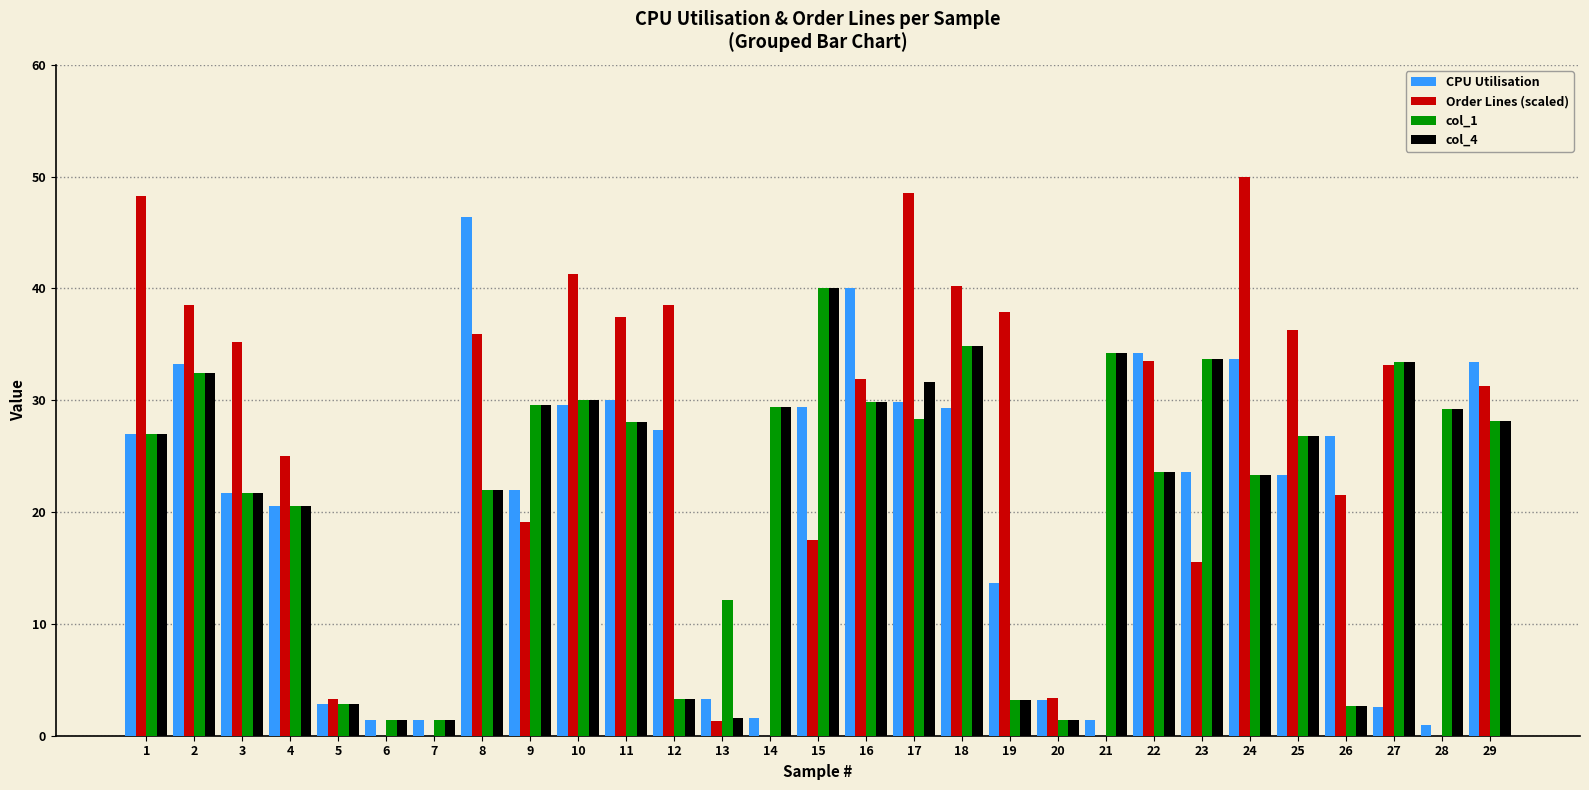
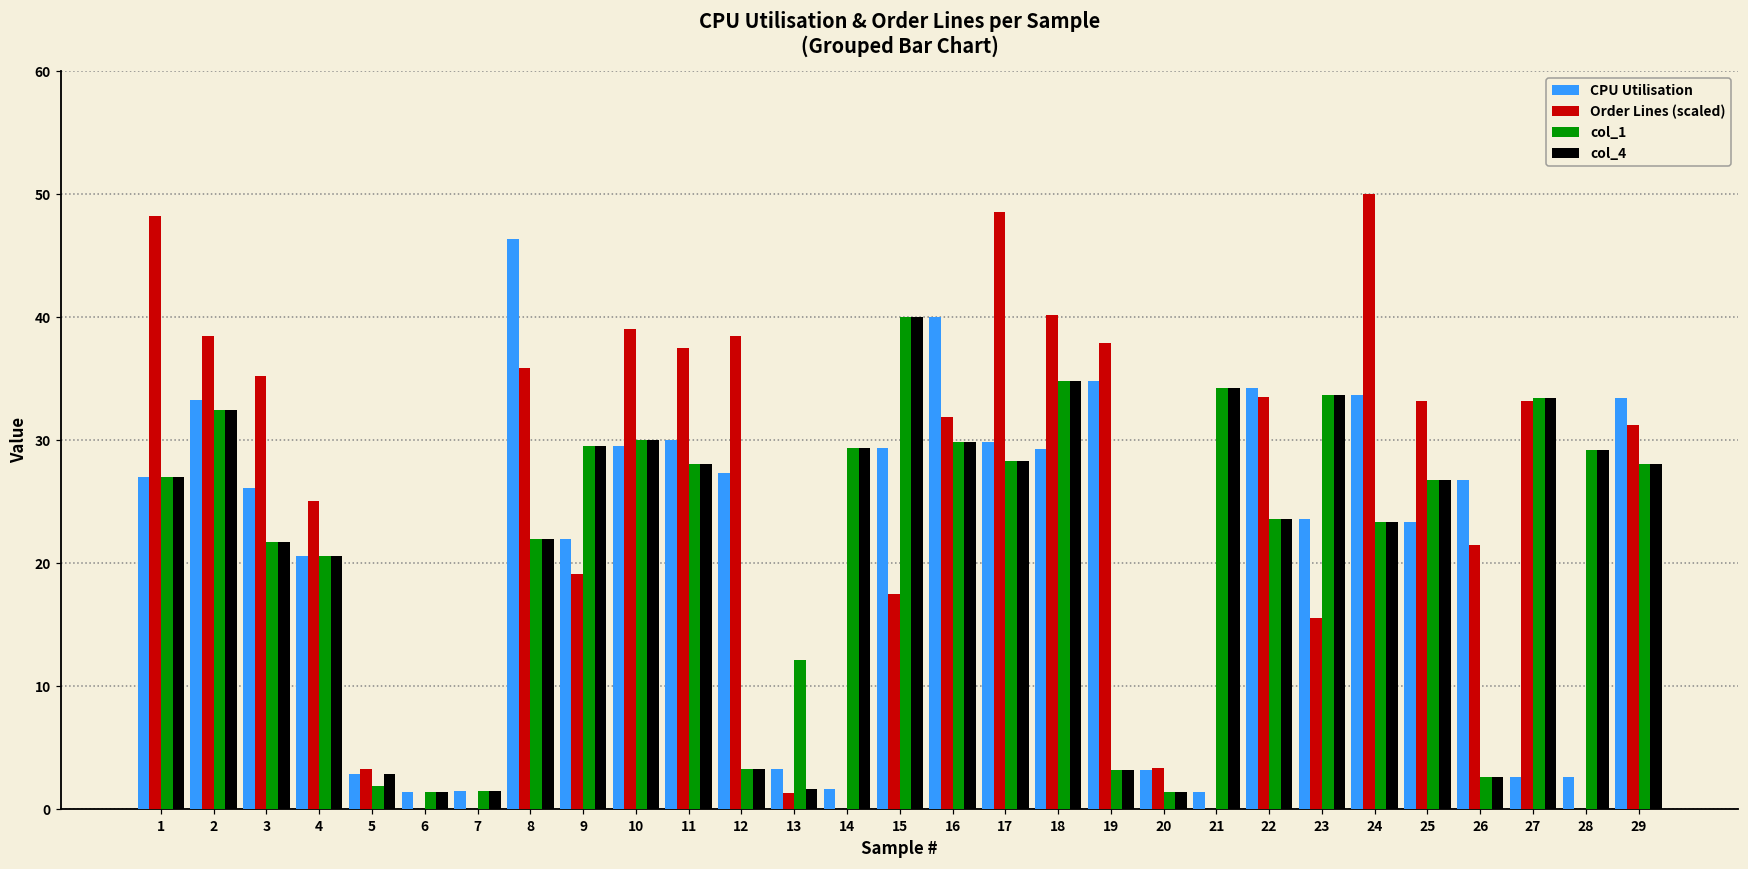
  {
    "CPU Utilisation": {
      "1": 27.0,
      "2": 33.3,
-     "3": 21.7,
+     "3": 26.1,
      "4": 20.6,
      "5": 2.9,
      "6": 1.4,
      "7": 1.5,
      "8": 46.4,
      "9": 22.0,
      "10": 29.6,
      "11": 30.0,
      "12": 27.4,
      "13": 3.3,
      "14": 1.6,
      "15": 29.4,
      "16": 40.0,
      "17": 29.9,
      "18": 29.3,
-     "19": 13.6,
+     "19": 34.8,
      "20": 3.2,
      "21": 1.4,
      "22": 34.2,
      "23": 23.6,
      "24": 33.7,
      "25": 23.4,
      "26": 26.8,
      "27": 2.6,
-     "28": 1.0,
+     "28": 2.6,
      "29": 33.4
    },
    "Order Lines (scaled)": {
      "1": 48.3,
      "2": 38.5,
      "3": 35.2,
      "4": 25.0,
      "5": 3.3,
      "6": 0.0,
      "7": 0.0,
      "8": 35.9,
      "9": 19.1,
-     "10": 41.3,
+     "10": 39.1,
      "11": 37.5,
      "12": 38.5,
      "13": 1.3,
      "15": 17.5,
      "16": 31.9,
      "17": 48.5,
      "18": 40.2,
      "19": 37.9,
      "20": 3.4,
      "21": 0.0,
      "22": 33.5,
      "23": 15.6,
      "24": 50.0,
-     "25": 36.3,
+     "25": 33.2,
      "26": 21.5,
      "27": 33.2,
      "28": 0.0,
      "29": 31.3
    },
    "col_1": {
      "1": 27.0,
      "2": 32.4,
      "3": 21.7,
      "4": 20.6,
-     "5": 2.9,
+     "5": 1.9,
      "6": 1.4,
      "7": 1.5,
      "8": 22.0,
      "9": 29.6,
      "10": 30.0,
      "11": 28.1,
      "12": 3.3,
      "13": 12.1,
      "14": 29.4,
      "15": 40.0,
      "16": 29.9,
      "17": 28.3,
      "18": 34.8,
      "19": 3.2,
      "20": 1.4,
      "21": 34.2,
      "22": 23.6,
      "23": 33.7,
      "24": 23.4,
      "25": 26.8,
      "26": 2.6,
      "27": 33.4,
      "28": 29.2,
      "29": 28.1
    },
    "col_4": {
      "1": 27.0,
      "2": 32.4,
      "3": 21.7,
      "4": 20.6,
      "5": 2.9,
      "6": 1.4,
      "7": 1.5,
      "8": 22.0,
      "9": 29.6,
      "10": 30.0,
      "11": 28.1,
      "12": 3.3,
      "13": 1.6,
      "14": 29.4,
      "15": 40.0,
      "16": 29.9,
-     "17": 31.6,
+     "17": 28.3,
      "18": 34.8,
      "19": 3.2,
      "20": 1.4,
      "21": 34.2,
      "22": 23.6,
      "23": 33.7,
      "24": 23.4,
      "25": 26.8,
      "26": 2.6,
      "27": 33.4,
      "28": 29.2,
      "29": 28.1
    }
  }
